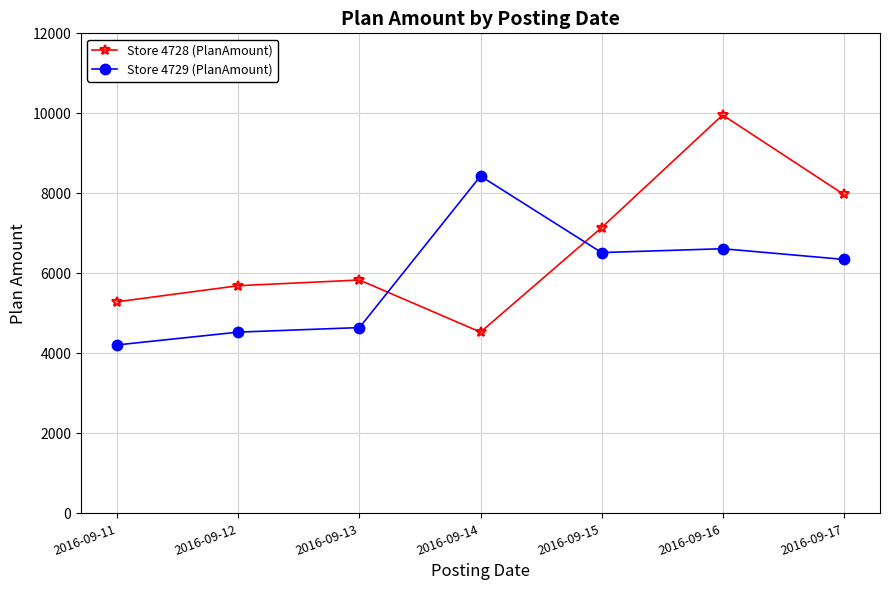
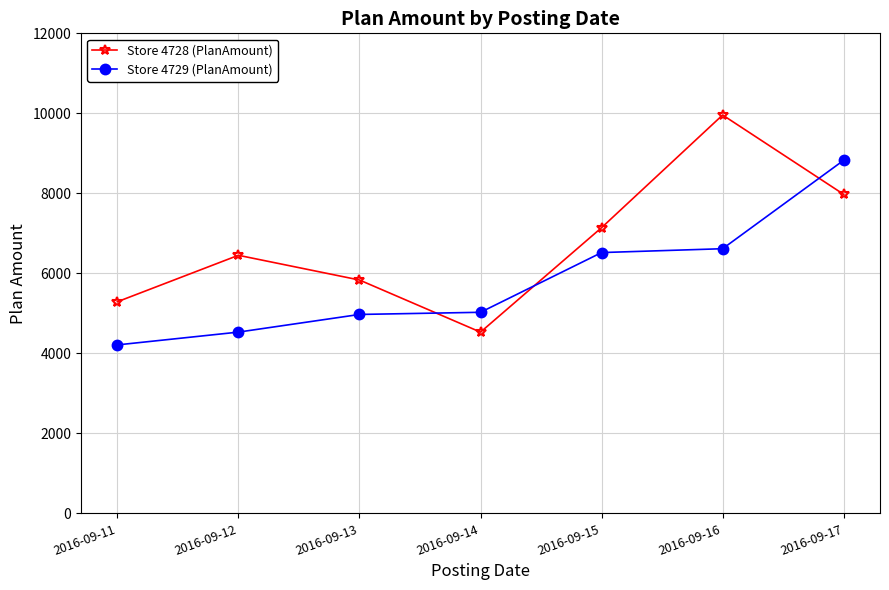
  {
    "Store 4728 (PlanAmount)": {
      "2016-09-11": 5300,
-     "2016-09-12": 5700,
+     "2016-09-12": 6500,
      "2016-09-13": 5800,
      "2016-09-14": 4500,
      "2016-09-15": 7100,
      "2016-09-16": 10000,
      "2016-09-17": 8000
    },
    "Store 4729 (PlanAmount)": {
      "2016-09-11": 4200,
      "2016-09-12": 4500,
-     "2016-09-13": 4600,
-     "2016-09-14": 8400,
+     "2016-09-13": 5000,
+     "2016-09-14": 5000,
      "2016-09-15": 6500,
      "2016-09-16": 6600,
-     "2016-09-17": 6300
+     "2016-09-17": 8800
    }
  }
